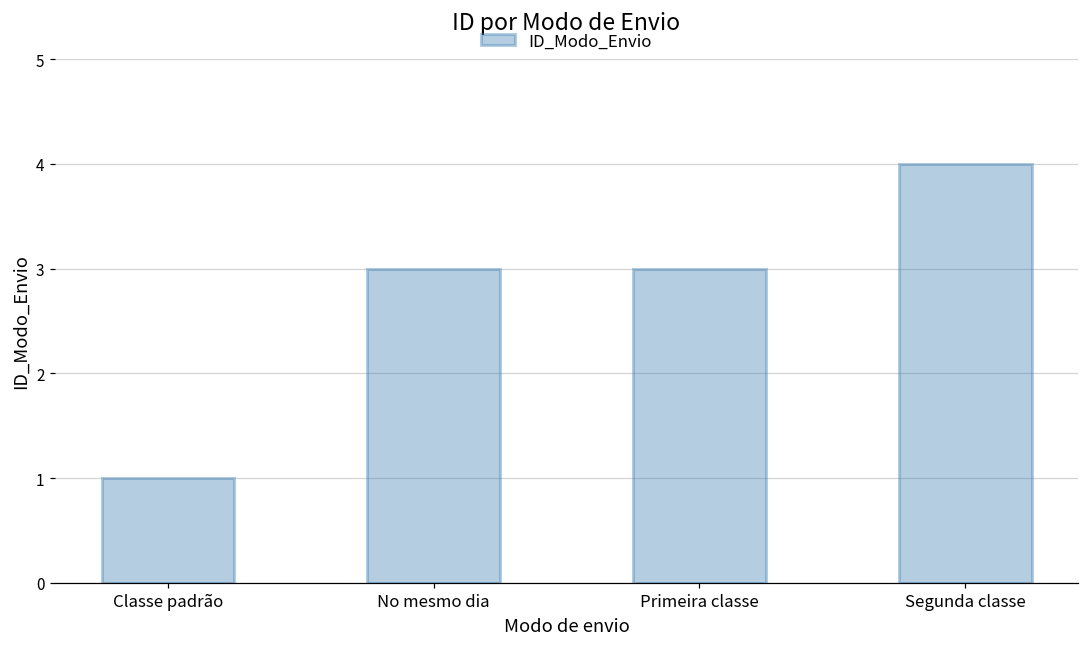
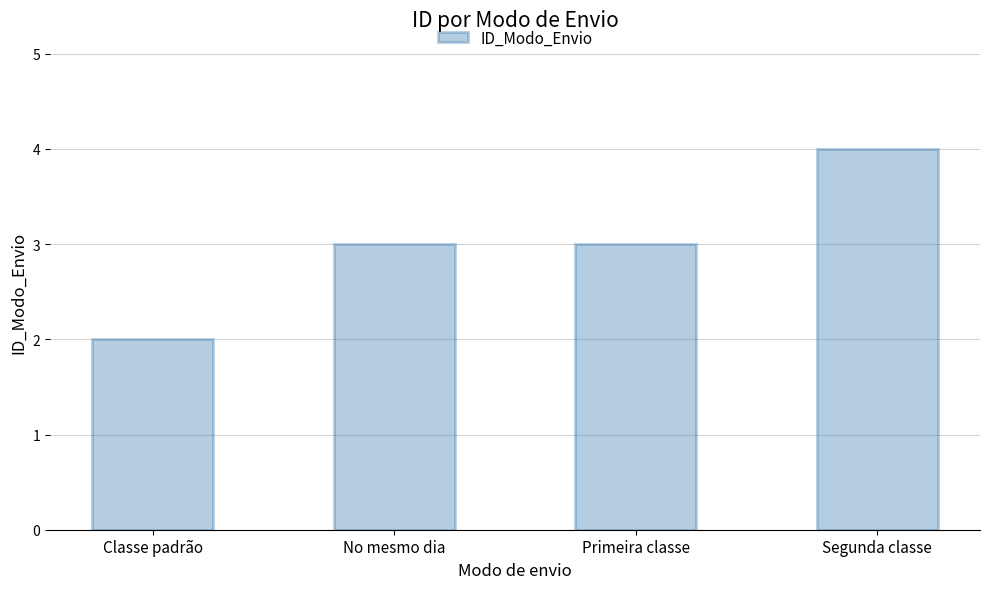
  {
-   "Classe padrão": 1,
+   "Classe padrão": 2,
    "No mesmo dia": 3,
    "Primeira classe": 3,
    "Segunda classe": 4
  }
